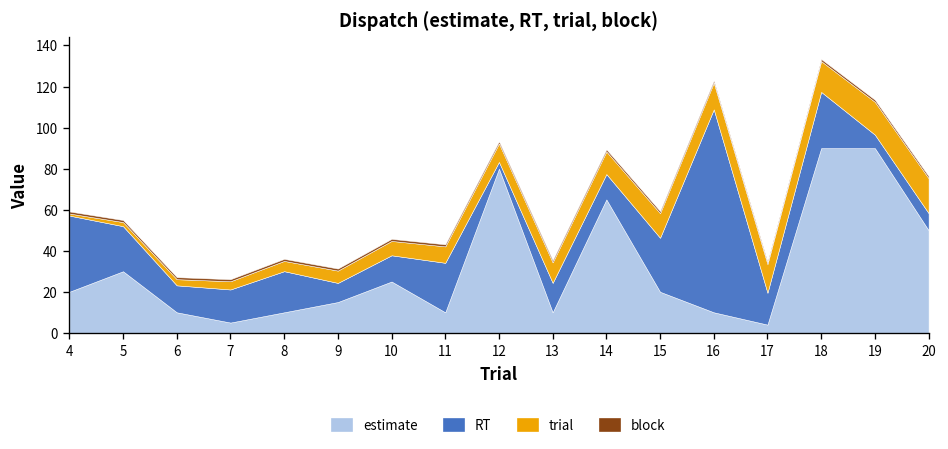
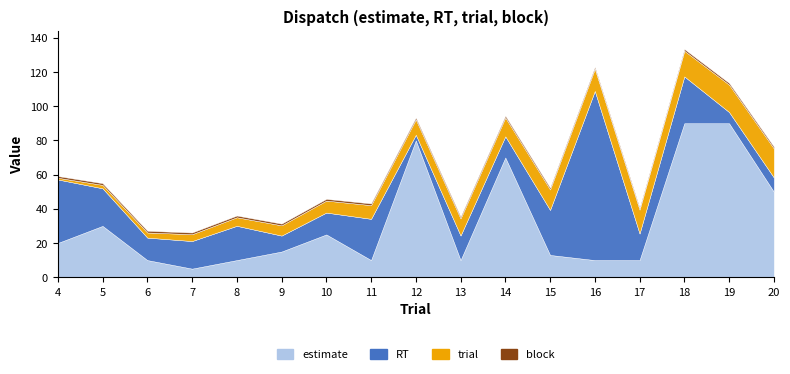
  {
    "estimate": {
      "4": 20,
      "5": 30,
      "6": 10,
      "7": 5,
      "8": 10,
      "9": 15,
      "10": 25,
      "11": 10,
      "12": 80,
      "13": 10,
-     "14": 65,
-     "15": 20,
+     "14": 70,
+     "15": 13,
      "16": 10,
-     "17": 4,
+     "17": 10,
      "18": 90,
      "19": 90,
      "20": 50
    },
    "RT": {
      "5": 22,
      "6": 13,
      "7": 16,
      "8": 20,
      "9": 9,
      "10": 13,
      "11": 24,
      "12": 3,
      "13": 14,
      "14": 12,
      "15": 26,
      "16": 99,
      "17": 16,
      "18": 27,
      "19": 7,
      "20": 8
    }
  }
